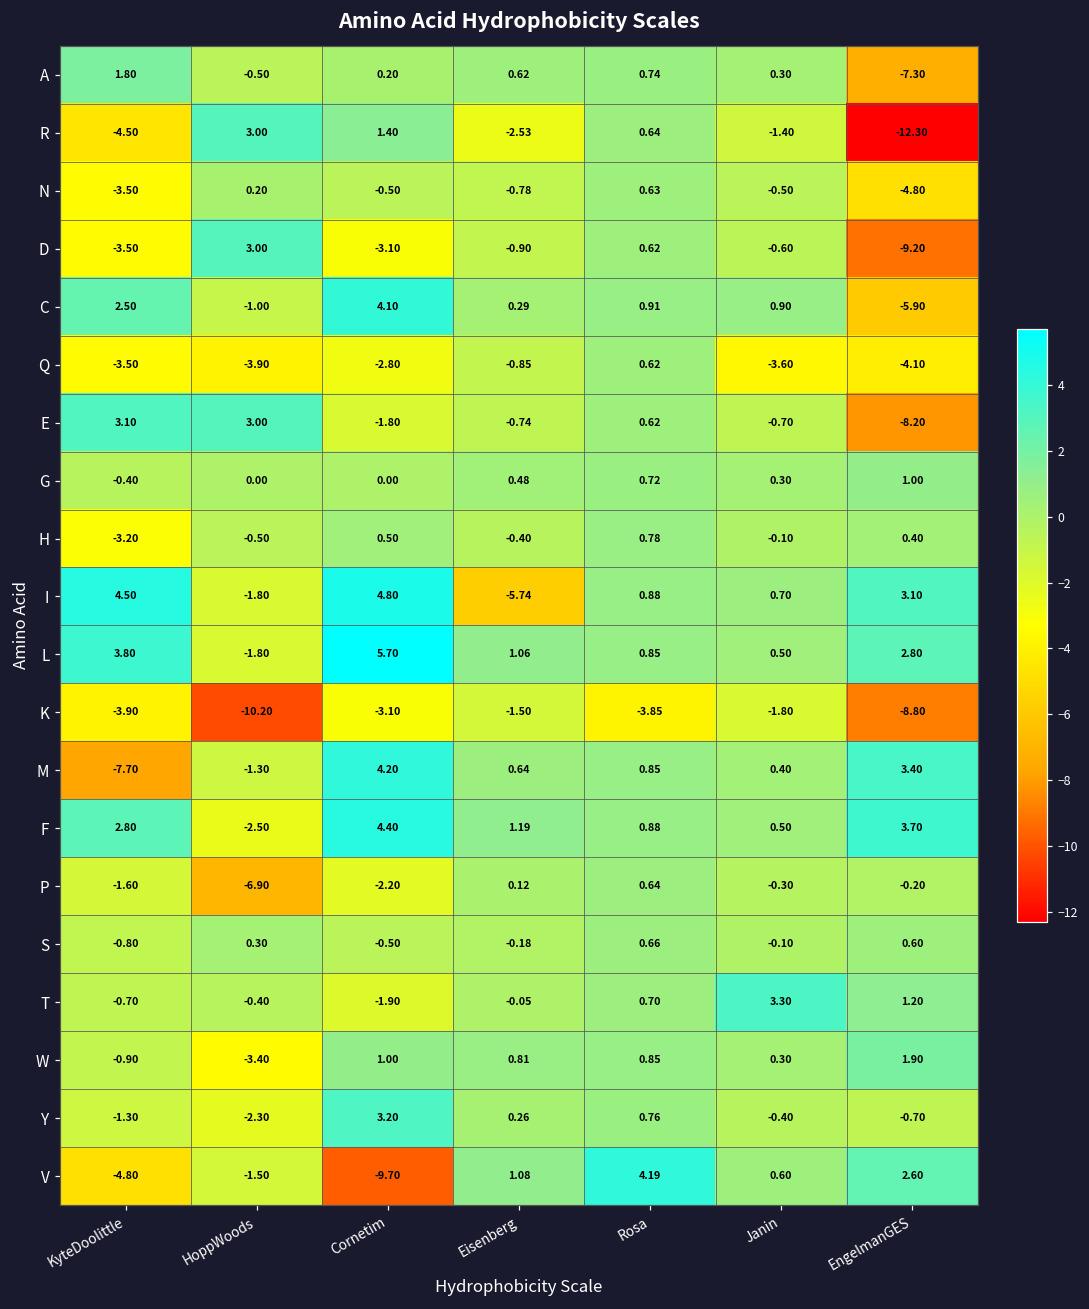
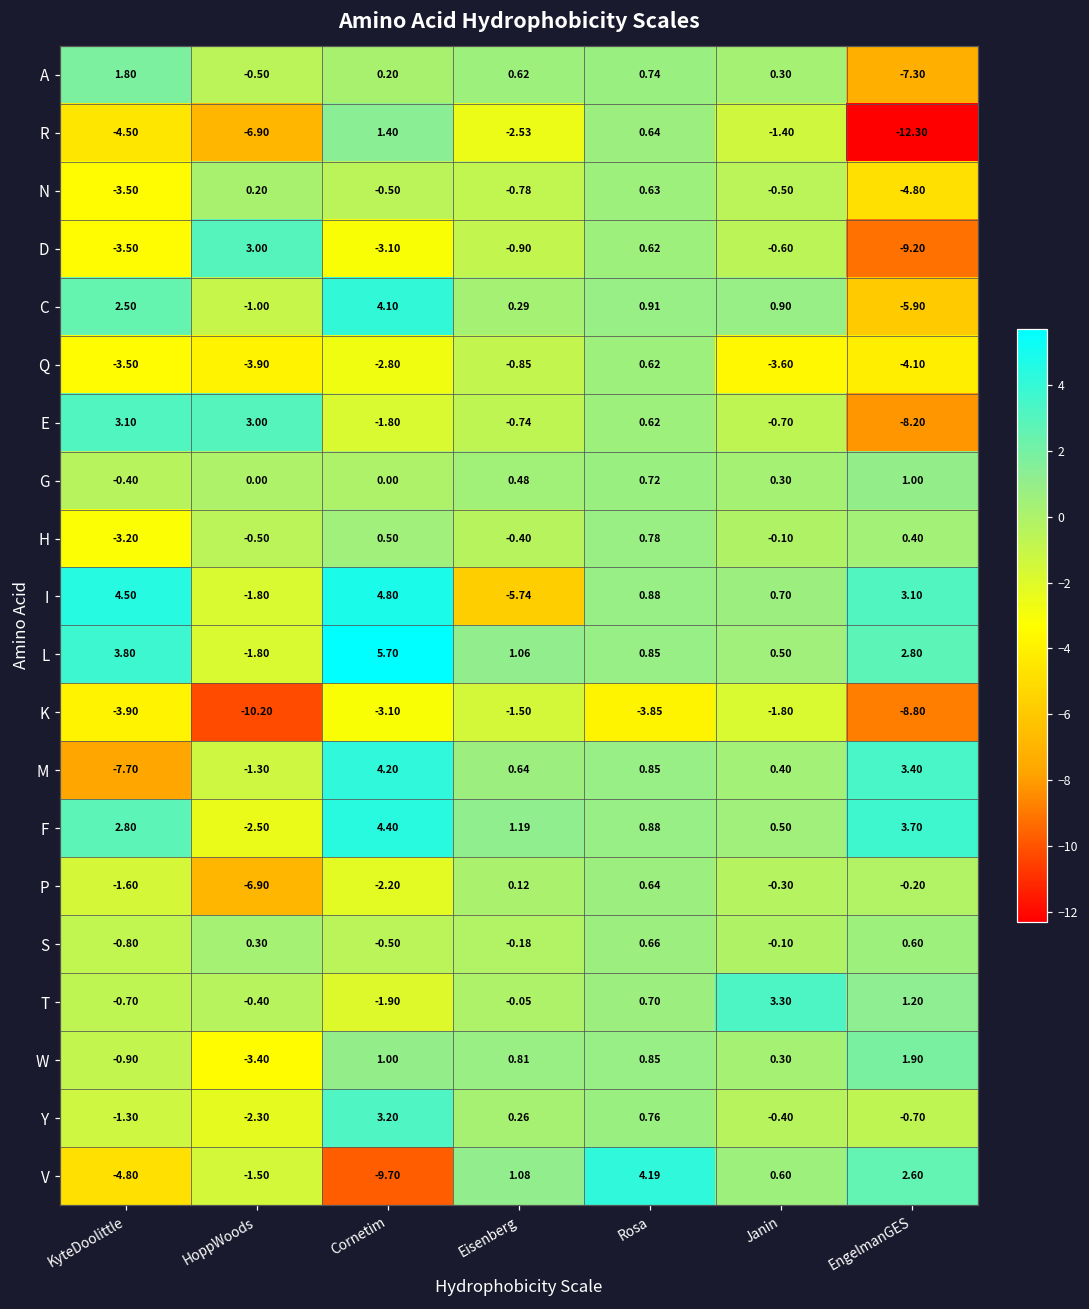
  {
    "A": {
      "KyteDoolittle": 1.80,
      "HoppWoods": -0.50,
      "Cornetim": 0.20,
      "Eisenberg": 0.62,
      "Rosa": 0.74,
      "Janin": 0.30,
      "EngelmanGES": -7.30
    },
    "R": {
      "KyteDoolittle": -4.50,
-     "HoppWoods": 3.00,
+     "HoppWoods": -6.90,
      "Cornetim": 1.40,
      "Eisenberg": -2.53,
      "Rosa": 0.64,
      "Janin": -1.40,
      "EngelmanGES": -12.30
    },
    "N": {
      "KyteDoolittle": -3.50,
      "HoppWoods": 0.20,
      "Cornetim": -0.50,
      "Eisenberg": -0.78,
      "Rosa": 0.63,
      "Janin": -0.50,
      "EngelmanGES": -4.80
    },
    "D": {
      "KyteDoolittle": -3.50,
      "HoppWoods": 3.00,
      "Cornetim": -3.10,
      "Eisenberg": -0.90,
      "Rosa": 0.62,
      "Janin": -0.60,
      "EngelmanGES": -9.20
    },
    "C": {
      "KyteDoolittle": 2.50,
      "HoppWoods": -1.00,
      "Cornetim": 4.10,
      "Eisenberg": 0.29,
      "Rosa": 0.91,
      "Janin": 0.90,
      "EngelmanGES": -5.90
    },
    "Q": {
      "KyteDoolittle": -3.50,
      "HoppWoods": -3.90,
      "Cornetim": -2.80,
      "Eisenberg": -0.85,
      "Rosa": 0.62,
      "Janin": -3.60,
      "EngelmanGES": -4.10
    },
    "E": {
      "KyteDoolittle": 3.10,
      "HoppWoods": 3.00,
      "Cornetim": -1.80,
      "Eisenberg": -0.74,
      "Rosa": 0.62,
      "Janin": -0.70,
      "EngelmanGES": -8.20
    },
    "G": {
      "KyteDoolittle": -0.40,
      "HoppWoods": 0.00,
      "Cornetim": 0.00,
      "Eisenberg": 0.48,
      "Rosa": 0.72,
      "Janin": 0.30,
      "EngelmanGES": 1.00
    },
    "H": {
      "KyteDoolittle": -3.20,
      "HoppWoods": -0.50,
      "Cornetim": 0.50,
      "Eisenberg": -0.40,
      "Rosa": 0.78,
      "Janin": -0.10,
      "EngelmanGES": 0.40
    },
    "I": {
      "KyteDoolittle": 4.50,
      "HoppWoods": -1.80,
      "Cornetim": 4.80,
      "Eisenberg": -5.74,
      "Rosa": 0.88,
      "Janin": 0.70,
      "EngelmanGES": 3.10
    },
    "L": {
      "KyteDoolittle": 3.80,
      "HoppWoods": -1.80,
      "Cornetim": 5.70,
      "Eisenberg": 1.06,
      "Rosa": 0.85,
      "Janin": 0.50,
      "EngelmanGES": 2.80
    },
    "K": {
      "KyteDoolittle": -3.90,
      "HoppWoods": -10.20,
      "Cornetim": -3.10,
      "Eisenberg": -1.50,
      "Rosa": -3.85,
      "Janin": -1.80,
      "EngelmanGES": -8.80
    },
    "M": {
      "KyteDoolittle": -7.70,
      "HoppWoods": -1.30,
      "Cornetim": 4.20,
      "Eisenberg": 0.64,
      "Rosa": 0.85,
      "Janin": 0.40,
      "EngelmanGES": 3.40
    },
    "F": {
      "KyteDoolittle": 2.80,
      "HoppWoods": -2.50,
      "Cornetim": 4.40,
      "Eisenberg": 1.19,
      "Rosa": 0.88,
      "Janin": 0.50,
      "EngelmanGES": 3.70
    },
    "P": {
      "KyteDoolittle": -1.60,
      "HoppWoods": -6.90,
      "Cornetim": -2.20,
      "Eisenberg": 0.12,
      "Rosa": 0.64,
      "Janin": -0.30,
      "EngelmanGES": -0.20
    },
    "S": {
      "KyteDoolittle": -0.80,
      "HoppWoods": 0.30,
      "Cornetim": -0.50,
      "Eisenberg": -0.18,
      "Rosa": 0.66,
      "Janin": -0.10,
      "EngelmanGES": 0.60
    },
    "T": {
      "KyteDoolittle": -0.70,
      "HoppWoods": -0.40,
      "Cornetim": -1.90,
      "Eisenberg": -0.05,
      "Rosa": 0.70,
      "Janin": 3.30,
      "EngelmanGES": 1.20
    },
    "W": {
      "KyteDoolittle": -0.90,
      "HoppWoods": -3.40,
      "Cornetim": 1.00,
      "Eisenberg": 0.81,
      "Rosa": 0.85,
      "Janin": 0.30,
      "EngelmanGES": 1.90
    },
    "Y": {
      "KyteDoolittle": -1.30,
      "HoppWoods": -2.30,
      "Cornetim": 3.20,
      "Eisenberg": 0.26,
      "Rosa": 0.76,
      "Janin": -0.40,
      "EngelmanGES": -0.70
    },
    "V": {
      "KyteDoolittle": -4.80,
      "HoppWoods": -1.50,
      "Cornetim": -9.70,
      "Eisenberg": 1.08,
      "Rosa": 4.19,
      "Janin": 0.60,
      "EngelmanGES": 2.60
    }
  }
